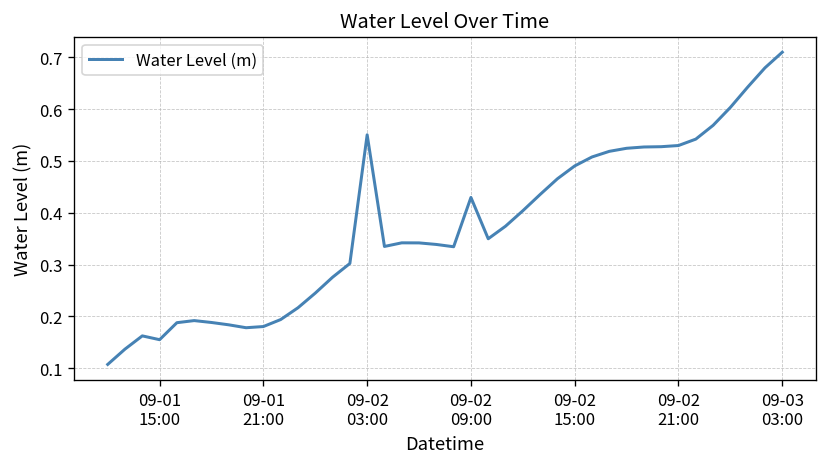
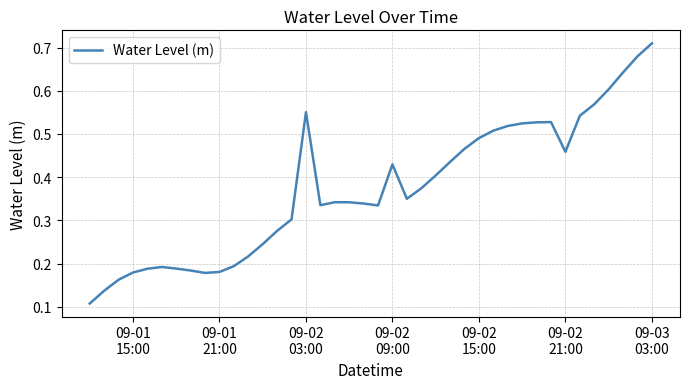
  {
-   "09-01 15:00": 0.16,
+   "09-01 15:00": 0.18,
    "09-01 21:00": 0.18,
    "09-02 03:00": 0.55,
    "09-02 09:00": 0.43,
    "09-02 15:00": 0.49,
-   "09-02 21:00": 0.53,
+   "09-02 21:00": 0.46,
    "09-03 03:00": 0.71
  }
